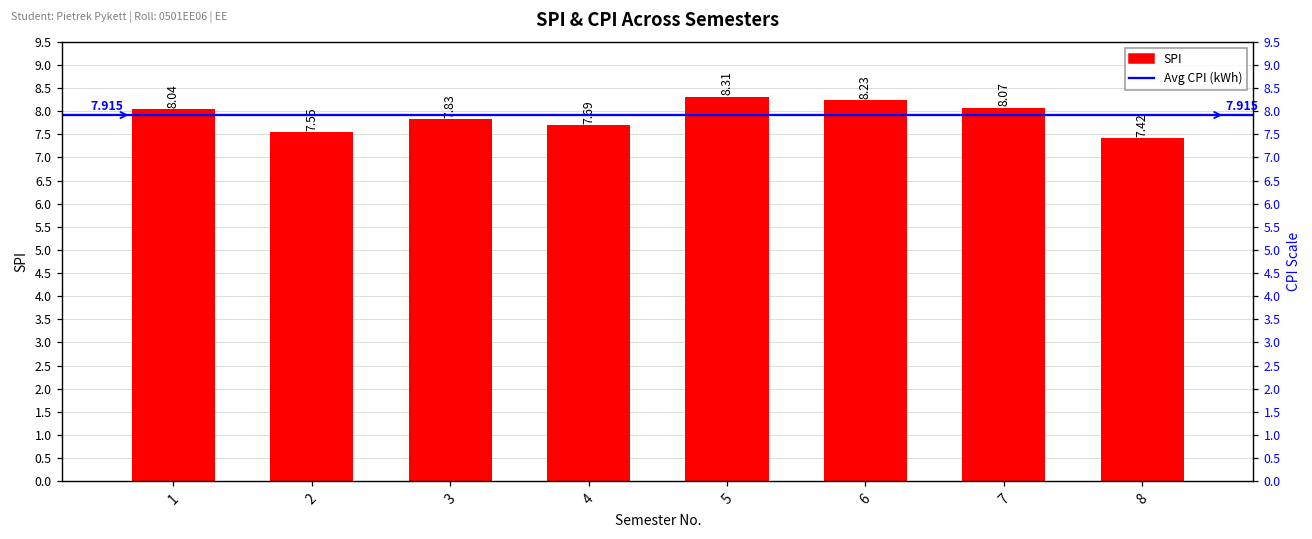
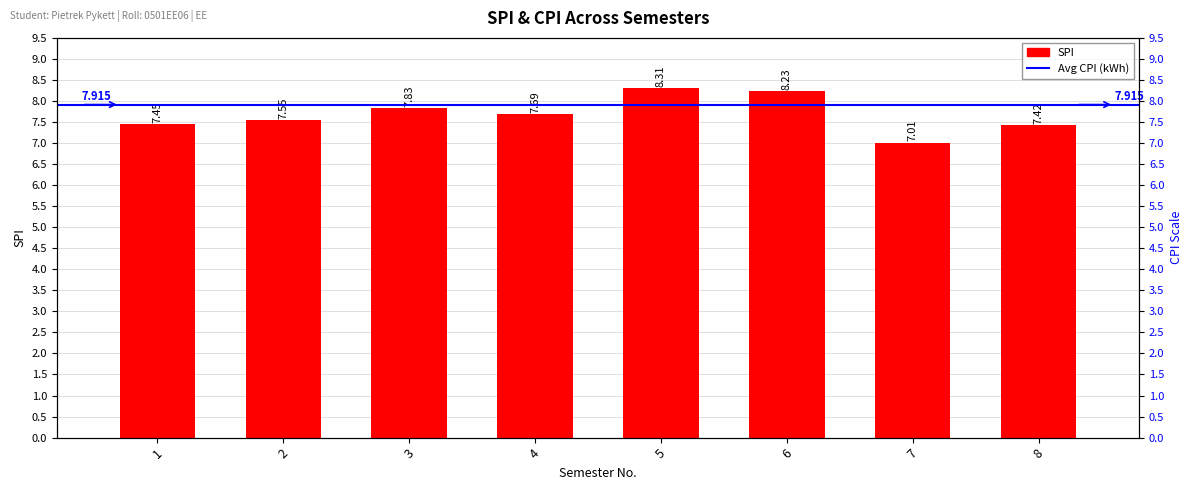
  {
-   "1": 8.04,
+   "1": 7.45,
    "2": 7.55,
    "3": 7.83,
    "4": 7.69,
    "5": 8.31,
    "6": 8.23,
-   "7": 8.07,
+   "7": 7.01,
    "8": 7.42
  }
